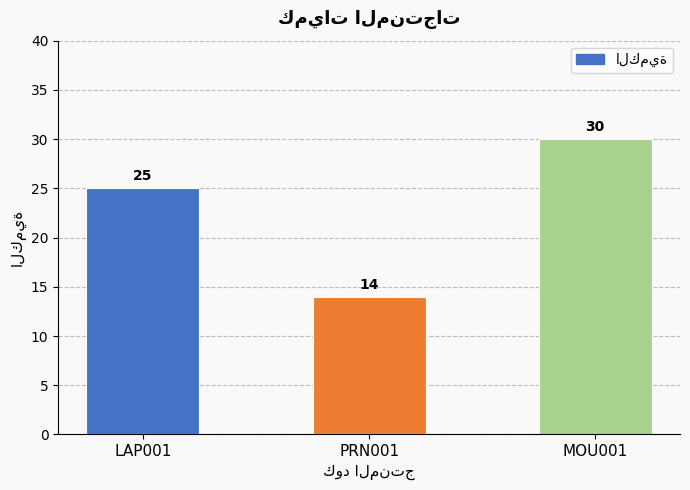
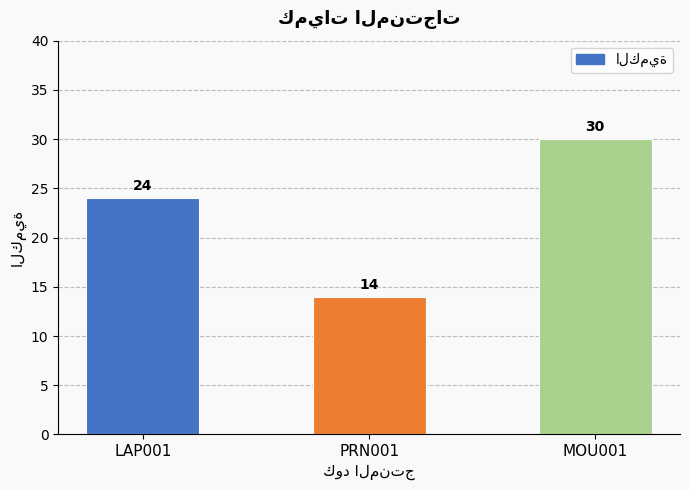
  {
-   "LAP001": 25,
+   "LAP001": 24,
    "PRN001": 14,
    "MOU001": 30
  }
